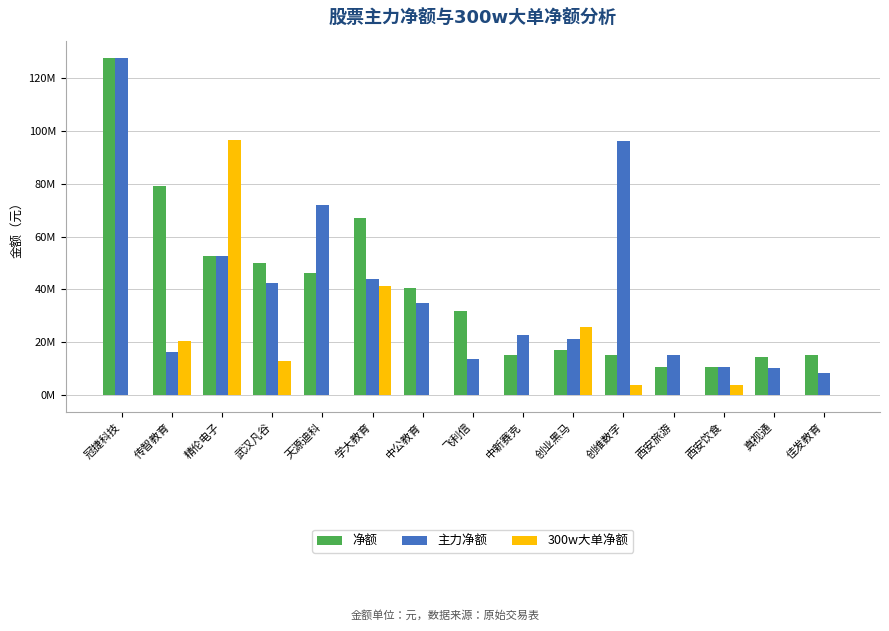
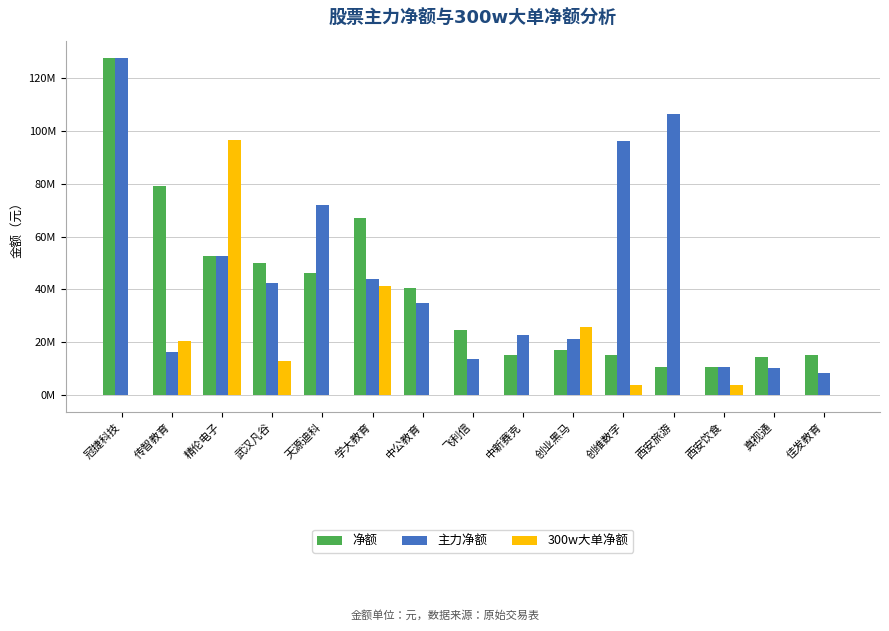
  {
    "净额": {
      "冠捷科技": 128000000,
      "传智教育": 79000000,
      "精伦电子": 53000000,
      "武汉凡谷": 50000000,
      "天源迪科": 46000000,
      "学大教育": 67000000,
      "中公教育": 41000000,
-     "飞利信": 32000000,
+     "飞利信": 25000000,
      "中新赛克": 15000000,
      "创业黑马": 17000000,
      "创维数字": 15000000,
      "西安旅游": 11000000,
      "西安饮食": 11000000,
      "真视通": 14000000,
      "佳发教育": 15000000
    },
    "主力净额": {
      "冠捷科技": 128000000,
      "传智教育": 16000000,
      "精伦电子": 53000000,
      "武汉凡谷": 42000000,
      "天源迪科": 72000000,
      "学大教育": 44000000,
      "中公教育": 35000000,
      "飞利信": 14000000,
      "中新赛克": 23000000,
      "创业黑马": 21000000,
      "创维数字": 96000000,
-     "西安旅游": 15000000,
+     "西安旅游": 106000000,
      "西安饮食": 11000000,
      "真视通": 10000000,
      "佳发教育": 9000000
    },
    "300w大单净额": {
      "冠捷科技": 0,
      "传智教育": 20000000,
      "精伦电子": 97000000,
      "武汉凡谷": 13000000,
      "天源迪科": 0,
      "学大教育": 41000000,
      "飞利信": 0,
      "中新赛克": 0,
      "创业黑马": 26000000,
      "创维数字": 4000000,
      "西安旅游": 0,
      "西安饮食": 4000000,
      "真视通": 0,
      "佳发教育": 0
    }
  }
